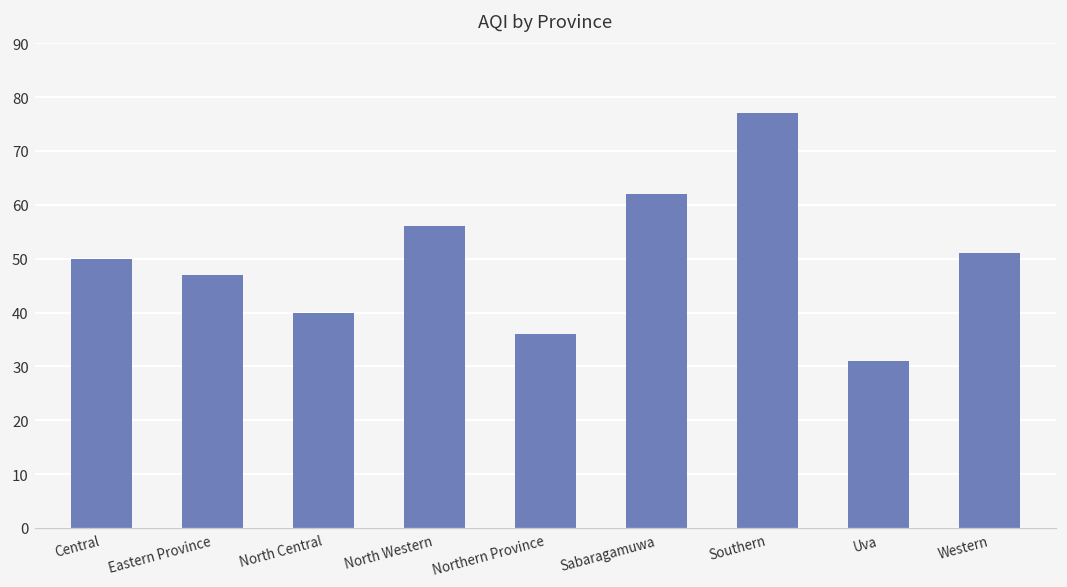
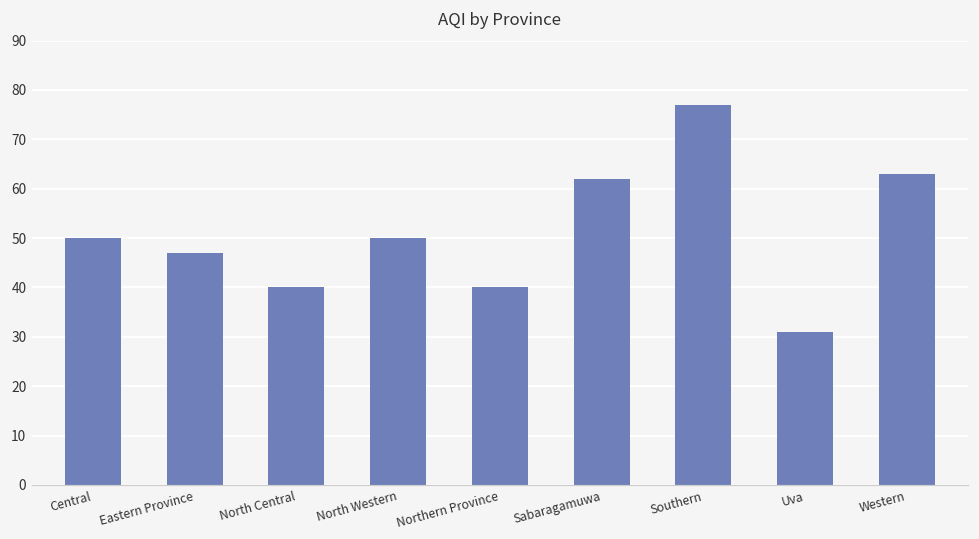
  {
    "Central": 50,
    "Eastern Province": 47,
    "North Central": 40,
-   "North Western": 56,
-   "Northern Province": 36,
+   "North Western": 50,
+   "Northern Province": 40,
    "Sabaragamuwa": 62,
    "Southern": 77,
    "Uva": 31,
-   "Western": 51
+   "Western": 63
  }
